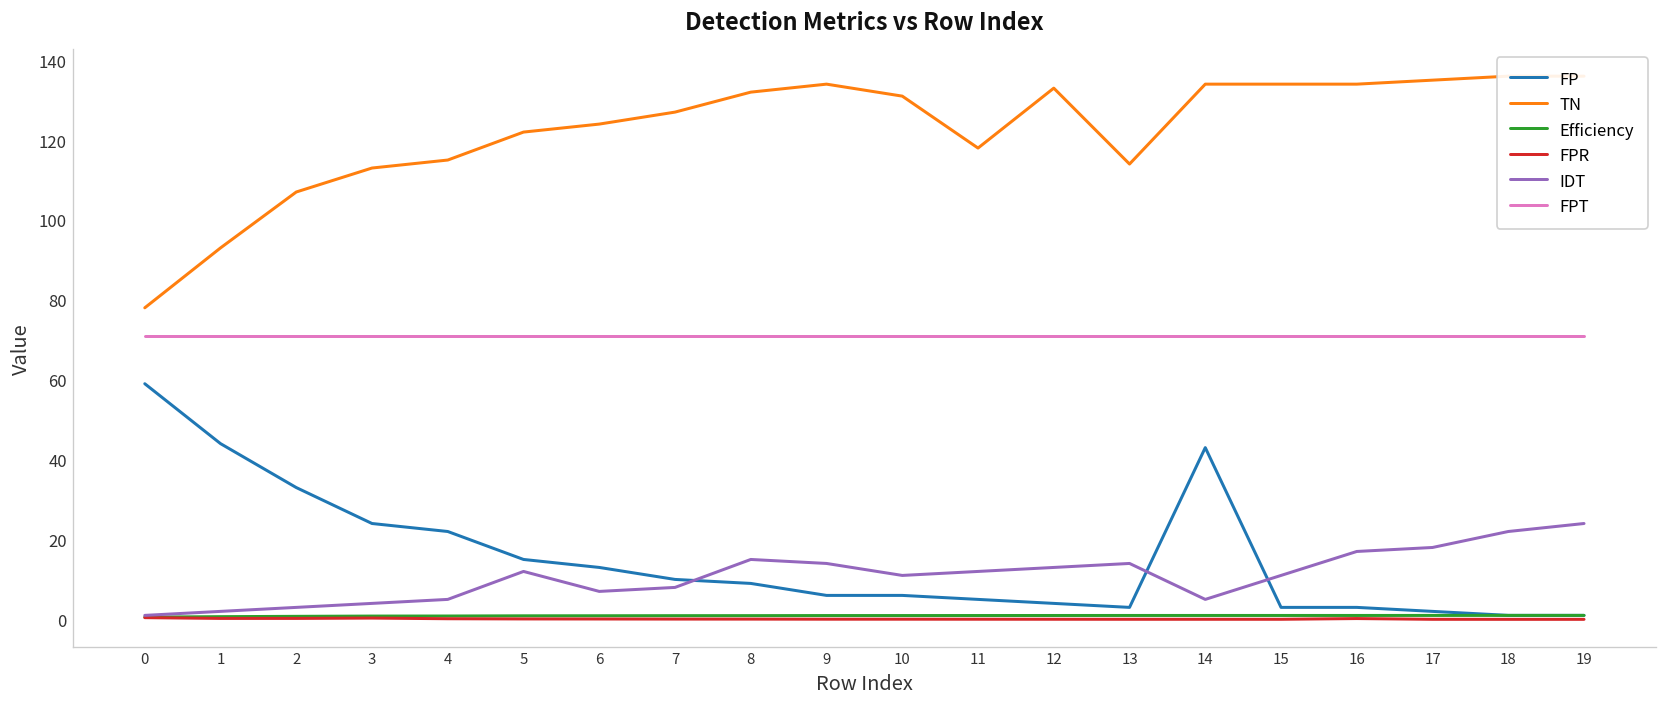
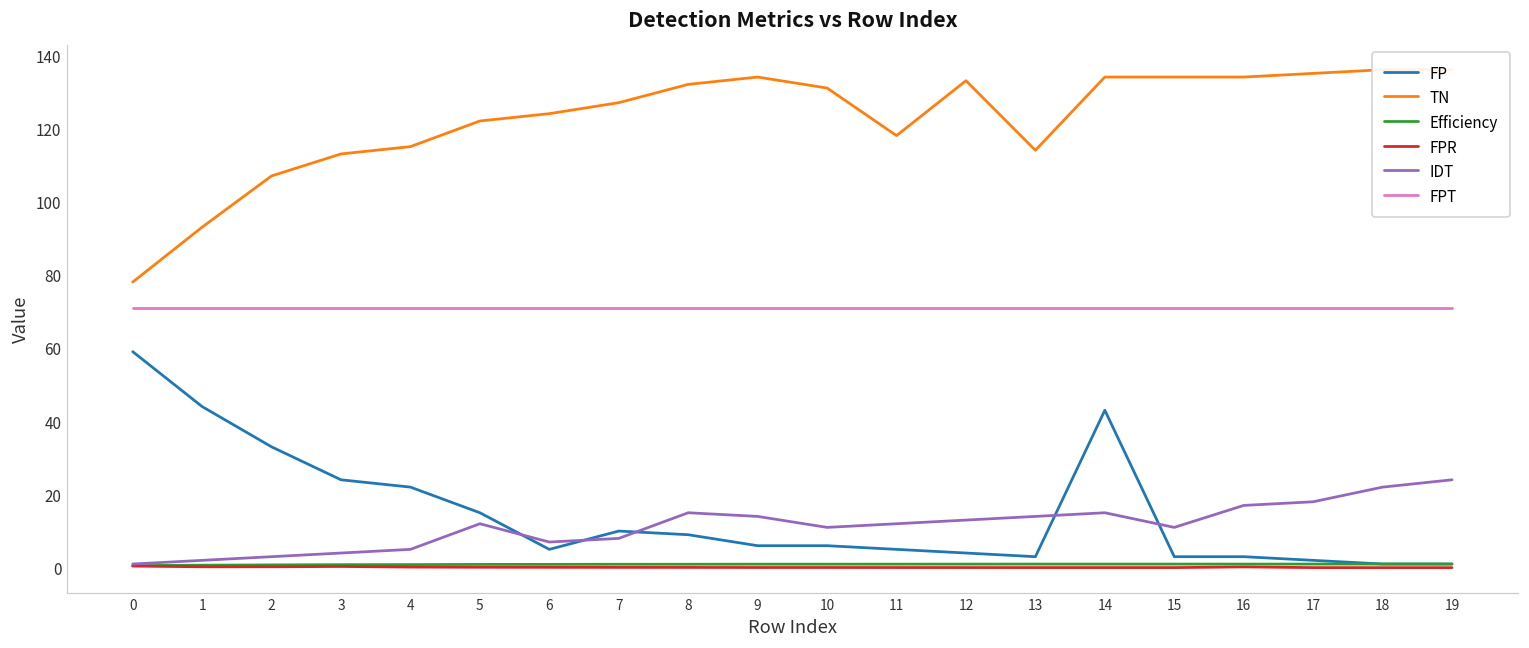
  {
    "FP": {
      "0": 59,
      "1": 44,
      "2": 33,
      "3": 24,
      "4": 22,
      "5": 15,
-     "6": 13,
+     "6": 5,
      "7": 10,
      "8": 9,
      "9": 6,
      "10": 6,
      "11": 5,
      "12": 4,
      "13": 3,
      "14": 43,
      "15": 3,
      "16": 3,
      "17": 2
    },
    "TN": {
      "0": 78,
      "1": 93,
      "2": 107,
      "3": 113,
      "4": 115,
      "5": 122,
      "6": 124,
      "7": 127,
      "8": 132,
      "9": 134,
      "10": 131,
      "11": 118,
      "12": 133,
      "13": 114,
      "14": 134,
      "15": 134,
      "16": 134,
      "17": 135
    },
    "Efficiency": {
      "5": 1,
      "6": 1,
      "7": 1,
      "8": 1,
      "9": 1,
      "10": 1,
      "11": 1,
      "12": 1,
      "13": 1,
      "14": 1,
      "15": 1,
      "16": 1,
      "17": 1
    },
    "FPR": {
      "5": 0,
      "6": 0,
      "7": 0,
      "8": 0,
      "9": 0,
      "10": 0,
      "11": 0,
      "12": 0,
      "13": 0,
      "14": 0,
      "15": 0,
      "16": 0,
      "17": 0,
      "18": 0,
      "19": 0
    },
    "IDT": {
      "1": 2,
      "2": 3,
      "3": 4,
      "4": 5,
      "5": 12,
      "6": 7,
      "7": 8,
      "8": 15,
      "9": 14,
      "10": 11,
      "11": 12,
      "12": 13,
      "13": 14,
-     "14": 5,
+     "14": 15,
      "15": 11,
      "16": 17,
      "17": 18,
      "18": 22,
      "19": 24
    },
    "FPT": {
      "0": 71,
      "1": 71,
      "2": 71,
      "3": 71,
      "4": 71,
      "5": 71,
      "6": 71,
      "7": 71,
      "8": 71,
      "9": 71,
      "10": 71,
      "11": 71,
      "12": 71,
      "13": 71,
      "14": 71,
      "15": 71,
      "16": 71,
      "17": 71,
      "18": 71,
      "19": 71
    }
  }
